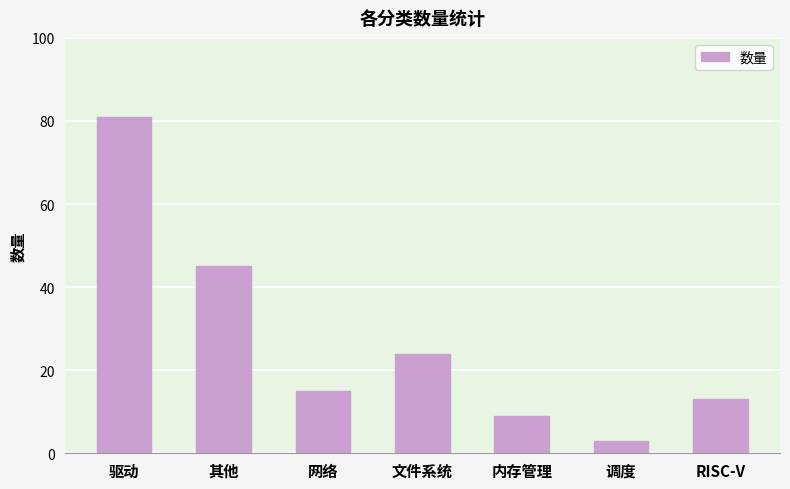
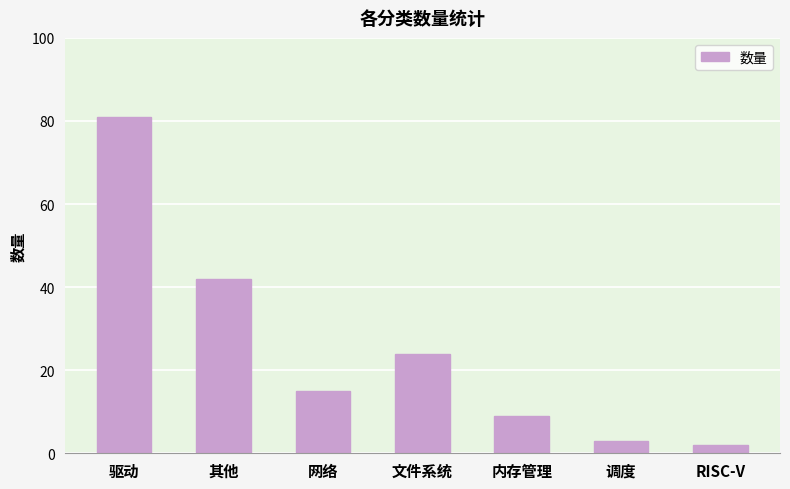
  {
    "驱动": 81,
-   "其他": 45,
+   "其他": 42,
    "网络": 15,
    "文件系统": 24,
    "内存管理": 9,
    "调度": 3,
-   "RISC-V": 13
+   "RISC-V": 2
  }
